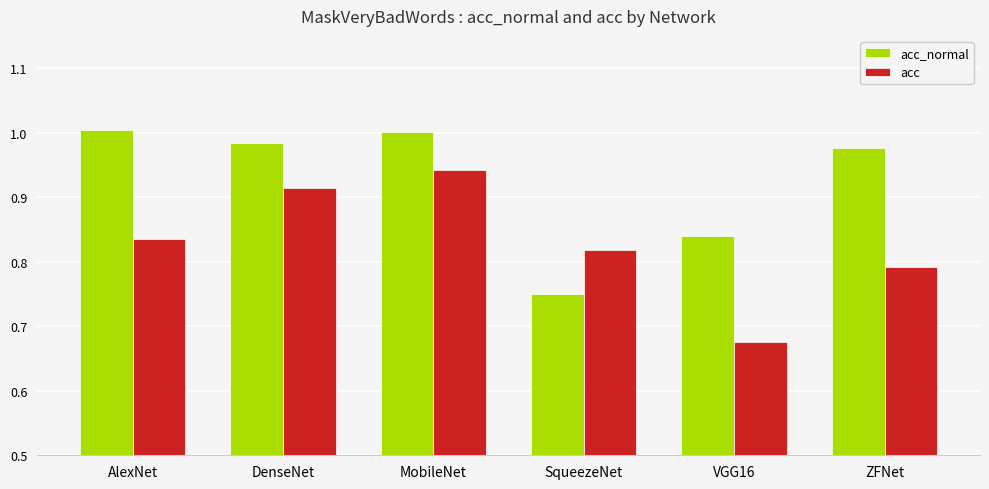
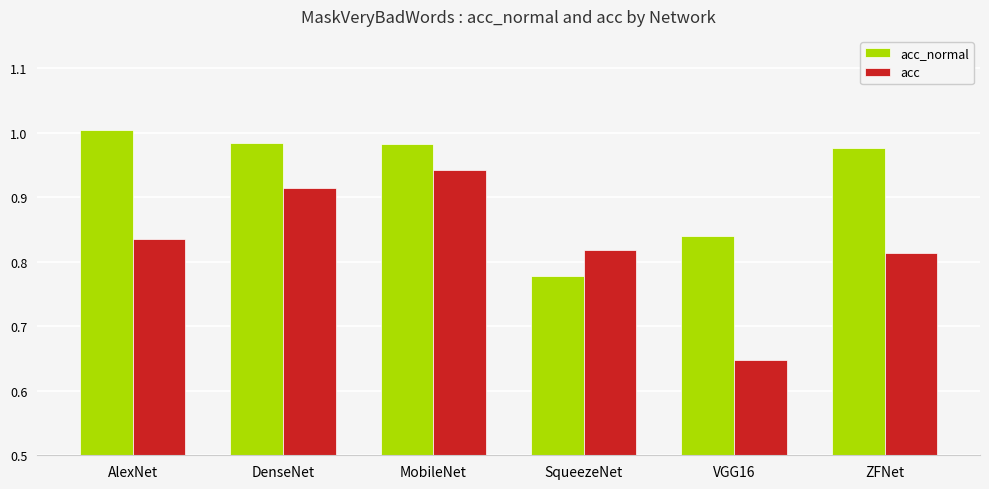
  {
    "acc_normal": {
      "AlexNet": 1.00,
      "DenseNet": 0.98,
-     "MobileNet": 1.00,
-     "SqueezeNet": 0.75,
+     "MobileNet": 0.98,
+     "SqueezeNet": 0.78,
      "VGG16": 0.84,
      "ZFNet": 0.98
    },
    "acc": {
      "AlexNet": 0.84,
      "DenseNet": 0.91,
      "MobileNet": 0.94,
      "SqueezeNet": 0.82,
-     "VGG16": 0.68,
-     "ZFNet": 0.79
+     "VGG16": 0.65,
+     "ZFNet": 0.81
    }
  }
